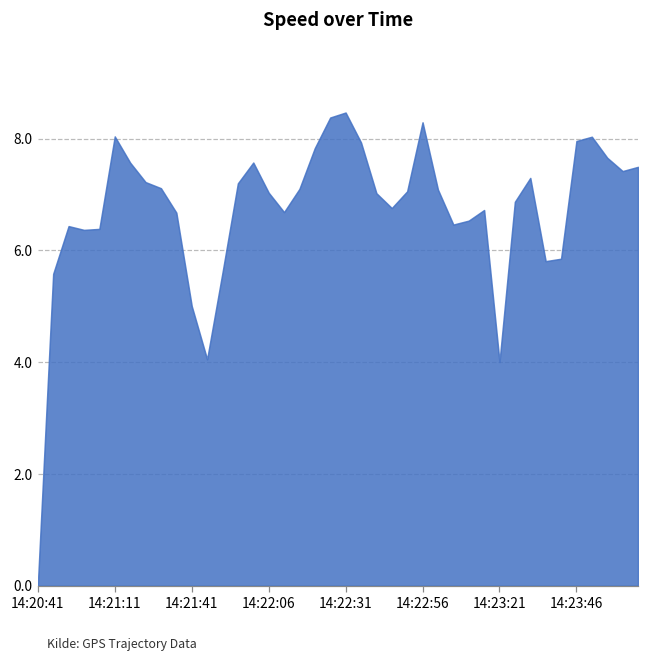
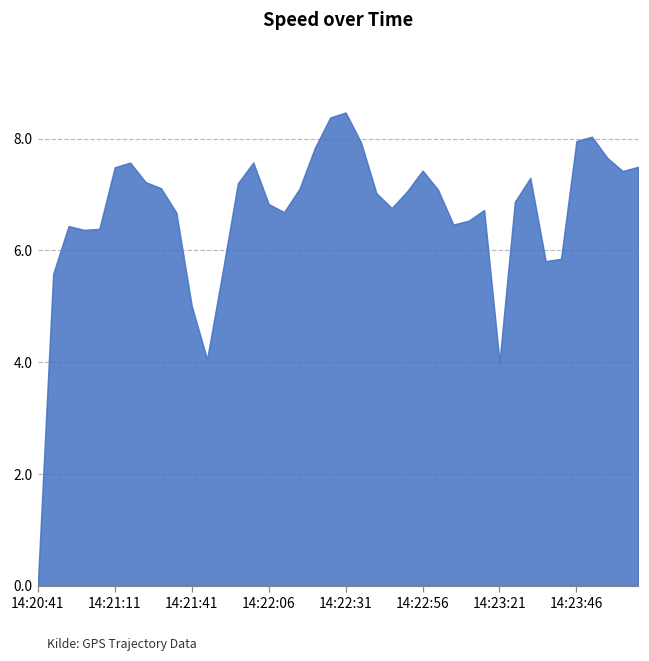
  {
    "14:20:41": 0.0,
-   "14:21:11": 8.0,
+   "14:21:11": 7.5,
    "14:21:41": 5.0,
-   "14:22:06": 7.0,
+   "14:22:06": 6.8,
    "14:22:31": 8.5,
-   "14:22:56": 8.3,
+   "14:22:56": 7.4,
    "14:23:21": 4.0,
    "14:23:46": 8.0
  }
